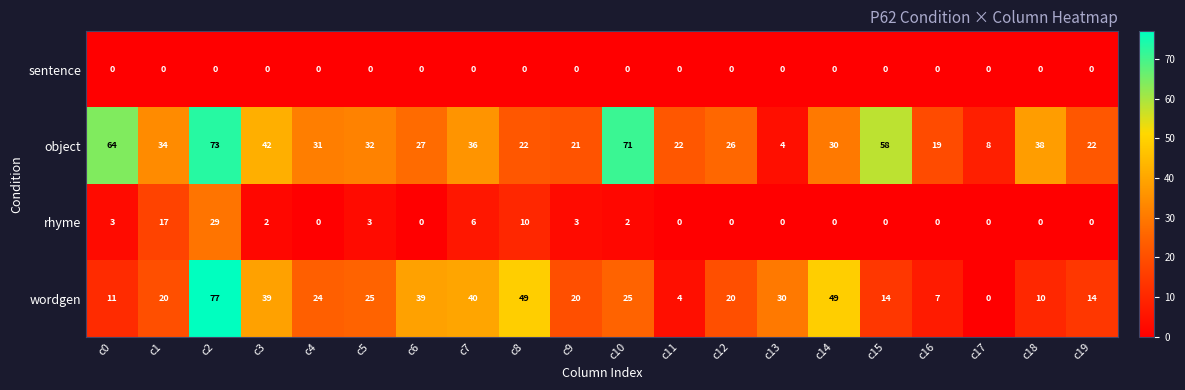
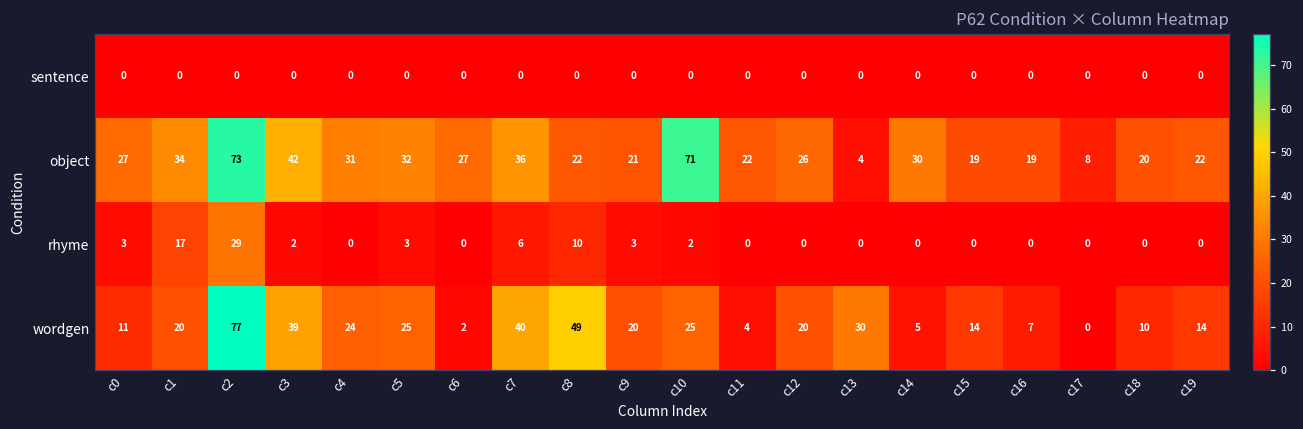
  {
    "sentence": {
      "c0": 0,
      "c1": 0,
      "c2": 0,
      "c3": 0,
      "c4": 0,
      "c5": 0,
      "c6": 0,
      "c7": 0,
      "c8": 0,
      "c9": 0,
      "c10": 0,
      "c11": 0,
      "c12": 0,
      "c13": 0,
      "c14": 0,
      "c15": 0,
      "c16": 0,
      "c17": 0,
      "c18": 0,
      "c19": 0
    },
    "object": {
-     "c0": 64,
+     "c0": 27,
      "c1": 34,
      "c2": 73,
      "c3": 42,
      "c4": 31,
      "c5": 32,
      "c6": 27,
      "c7": 36,
      "c8": 22,
      "c9": 21,
      "c10": 71,
      "c11": 22,
      "c12": 26,
      "c13": 4,
      "c14": 30,
-     "c15": 58,
+     "c15": 19,
      "c16": 19,
      "c17": 8,
-     "c18": 38,
+     "c18": 20,
      "c19": 22
    },
    "rhyme": {
      "c0": 3,
      "c1": 17,
      "c2": 29,
      "c3": 2,
      "c4": 0,
      "c5": 3,
      "c6": 0,
      "c7": 6,
      "c8": 10,
      "c9": 3,
      "c10": 2,
      "c11": 0,
      "c12": 0,
      "c13": 0,
      "c14": 0,
      "c15": 0,
      "c16": 0,
      "c17": 0,
      "c18": 0,
      "c19": 0
    },
    "wordgen": {
      "c0": 11,
      "c1": 20,
      "c2": 77,
      "c3": 39,
      "c4": 24,
      "c5": 25,
-     "c6": 39,
+     "c6": 2,
      "c7": 40,
      "c8": 49,
      "c9": 20,
      "c10": 25,
      "c11": 4,
      "c12": 20,
      "c13": 30,
-     "c14": 49,
+     "c14": 5,
      "c15": 14,
      "c16": 7,
      "c17": 0,
      "c18": 10,
      "c19": 14
    }
  }
